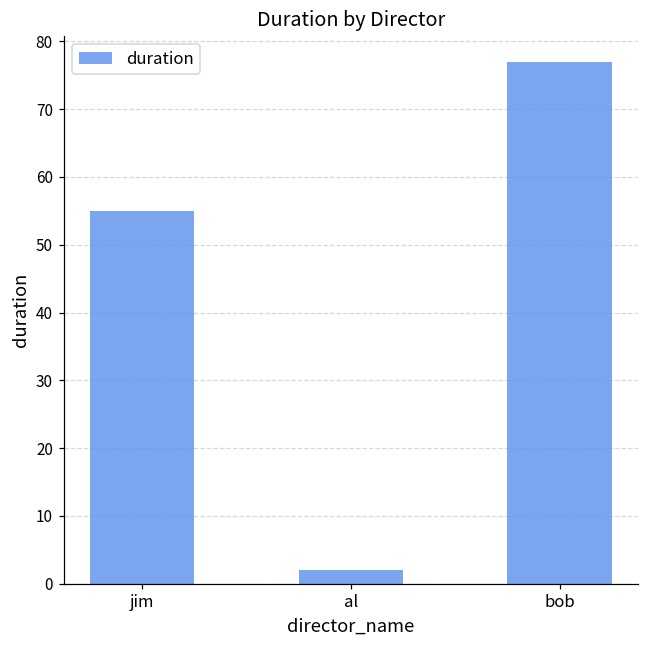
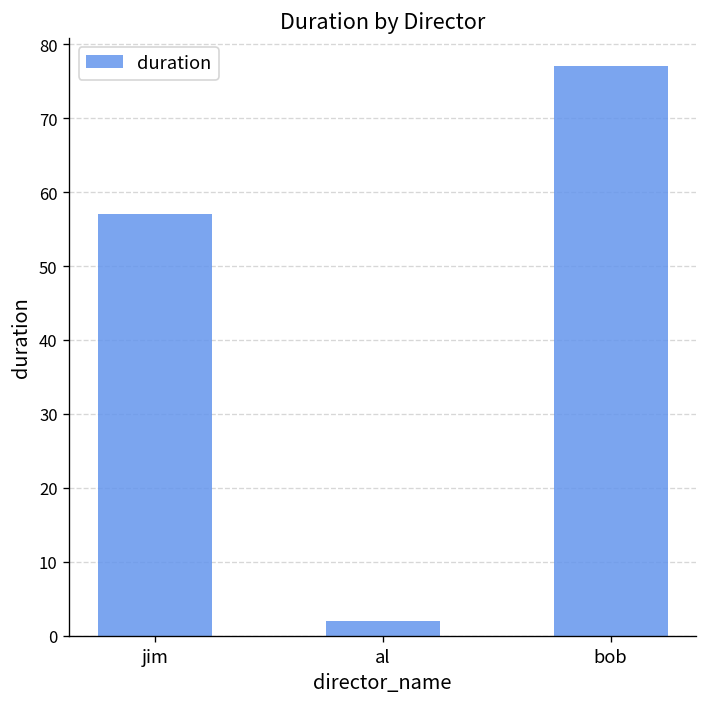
  {
-   "jim": 55,
+   "jim": 57,
    "al": 2,
    "bob": 77
  }
